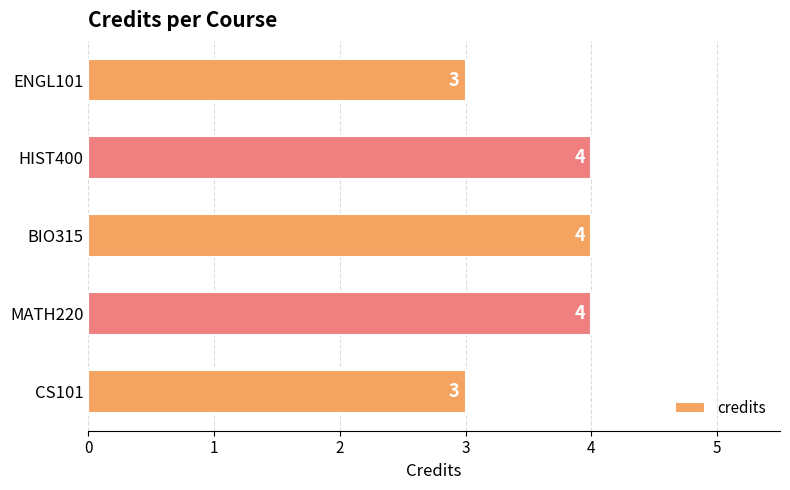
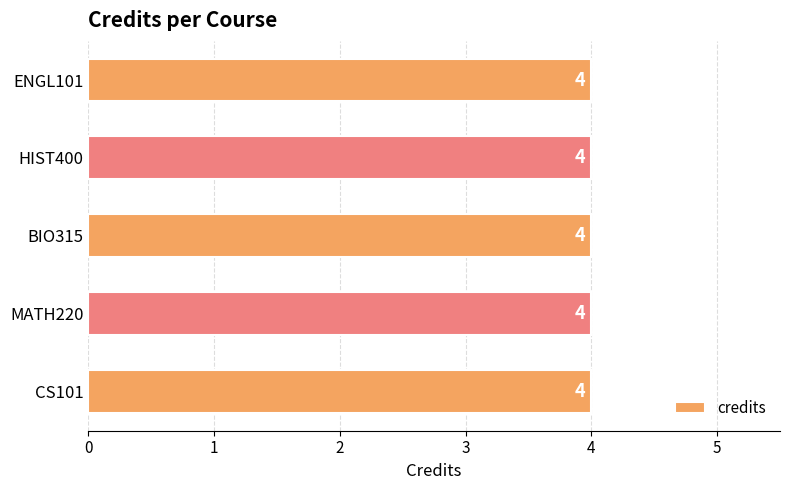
  {
-   "ENGL101": 3,
+   "ENGL101": 4,
    "HIST400": 4,
    "BIO315": 4,
    "MATH220": 4,
-   "CS101": 3
+   "CS101": 4
  }
